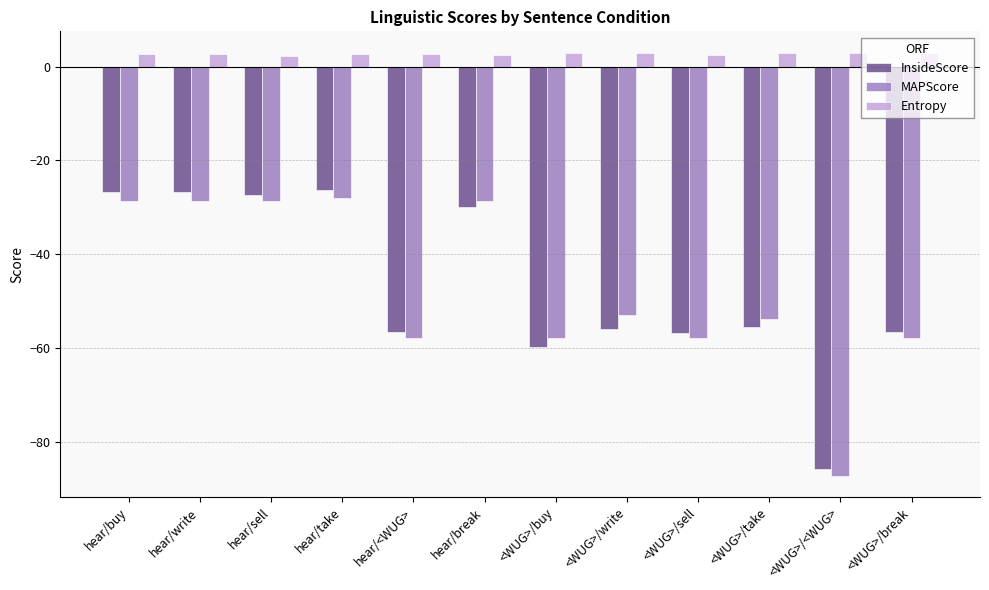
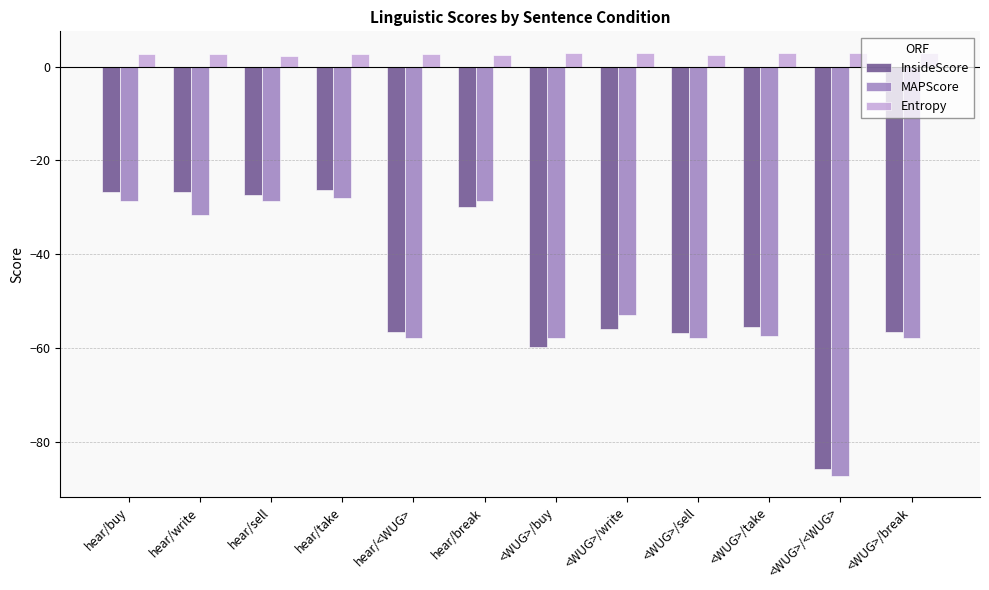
  {
    "InsideScore": {
      "hear/buy": -27,
      "hear/write": -27,
      "hear/sell": -27,
      "hear/take": -26,
      "hear/<WUG>": -57,
      "hear/break": -30,
      "<WUG>/buy": -60,
      "<WUG>/write": -56,
      "<WUG>/sell": -57,
      "<WUG>/take": -56,
      "<WUG>/<WUG>": -86,
      "<WUG>/break": -57
    },
    "MAPScore": {
      "hear/buy": -29,
-     "hear/write": -29,
+     "hear/write": -32,
      "hear/sell": -29,
      "hear/take": -28,
      "hear/<WUG>": -58,
      "hear/break": -29,
      "<WUG>/buy": -58,
      "<WUG>/write": -53,
      "<WUG>/sell": -58,
-     "<WUG>/take": -54,
+     "<WUG>/take": -57,
      "<WUG>/<WUG>": -87,
      "<WUG>/break": -58
    },
    "Entropy": {
      "hear/buy": 3,
      "hear/write": 3,
      "hear/sell": 2,
      "hear/take": 3,
      "hear/<WUG>": 3,
      "hear/break": 3,
      "<WUG>/buy": 3,
      "<WUG>/write": 3,
      "<WUG>/sell": 3,
      "<WUG>/take": 3,
      "<WUG>/<WUG>": 3
    }
  }
